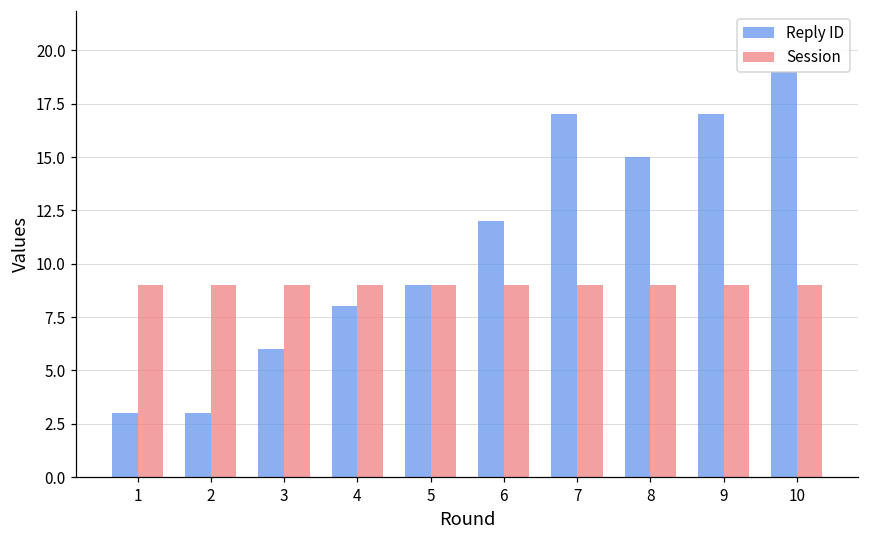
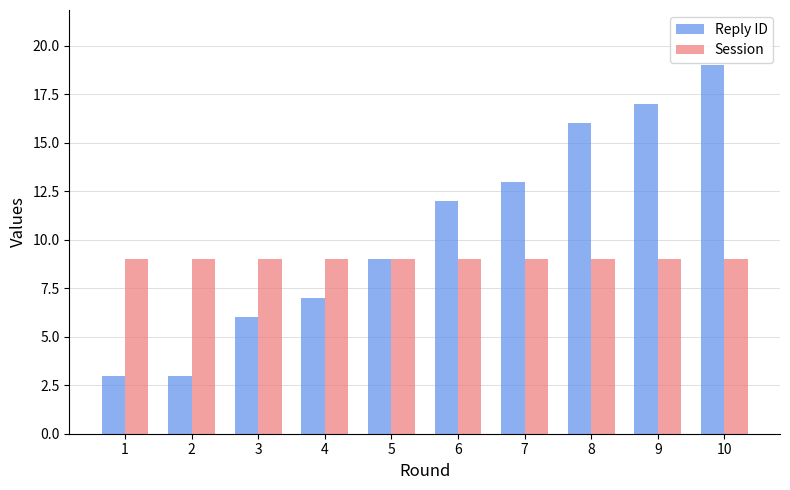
  {
    "Reply ID": {
      "1": 3,
      "2": 3,
      "3": 6,
-     "4": 8,
+     "4": 7,
      "5": 9,
      "6": 12,
-     "7": 17,
-     "8": 15,
+     "7": 13,
+     "8": 16,
      "9": 17,
      "10": 19
    },
    "Session": {
      "1": 9,
      "2": 9,
      "3": 9,
      "4": 9,
      "5": 9,
      "6": 9,
      "7": 9,
      "8": 9,
      "9": 9,
      "10": 9
    }
  }
